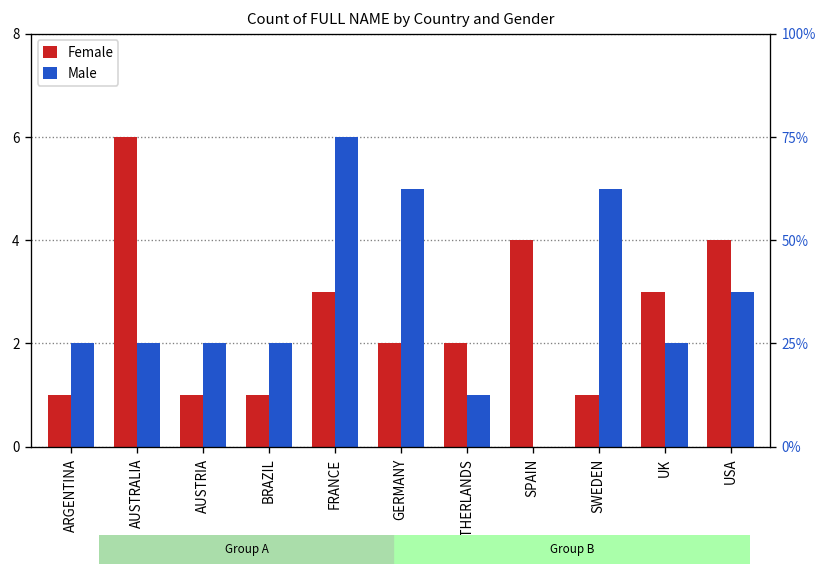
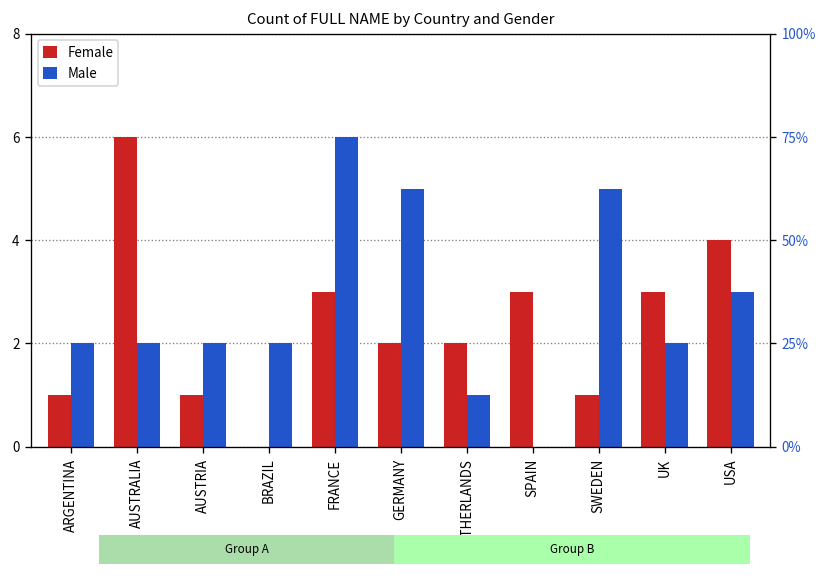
  {
    "Female": {
      "ARGENTINA": 1,
      "AUSTRALIA": 6,
      "AUSTRIA": 1,
-     "BRAZIL": 1,
+     "BRAZIL": 0,
      "FRANCE": 3,
      "GERMANY": 2,
      "NETHERLANDS": 2,
-     "SPAIN": 4,
+     "SPAIN": 3,
      "SWEDEN": 1,
      "UK": 3,
      "USA": 4
    },
    "Male": {
      "ARGENTINA": 2,
      "AUSTRALIA": 2,
      "AUSTRIA": 2,
      "BRAZIL": 2,
      "FRANCE": 6,
      "GERMANY": 5,
      "NETHERLANDS": 1,
      "SPAIN": 0,
      "SWEDEN": 5,
      "UK": 2,
      "USA": 3
    }
  }
